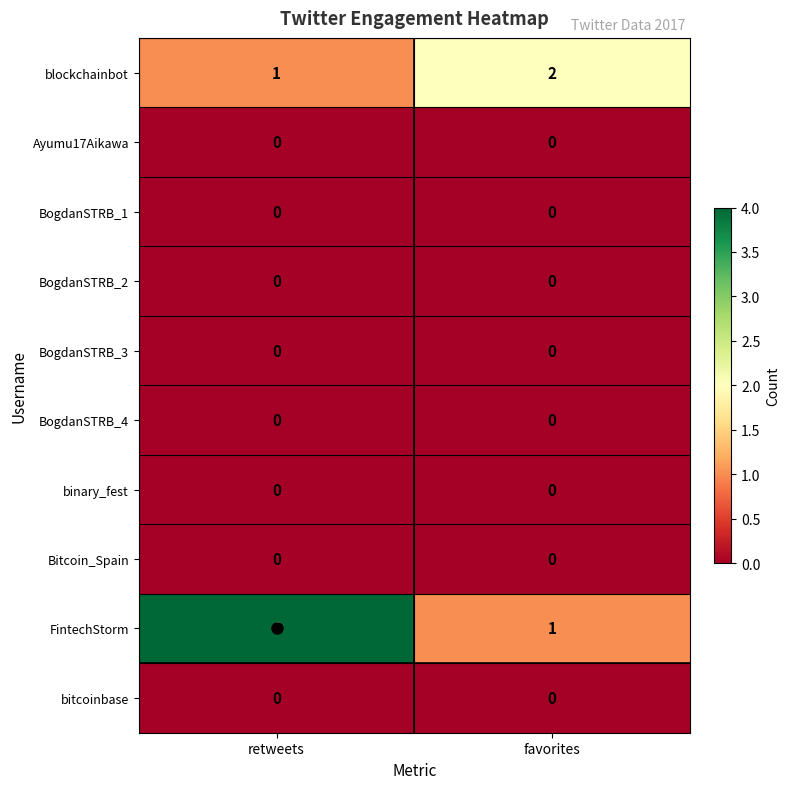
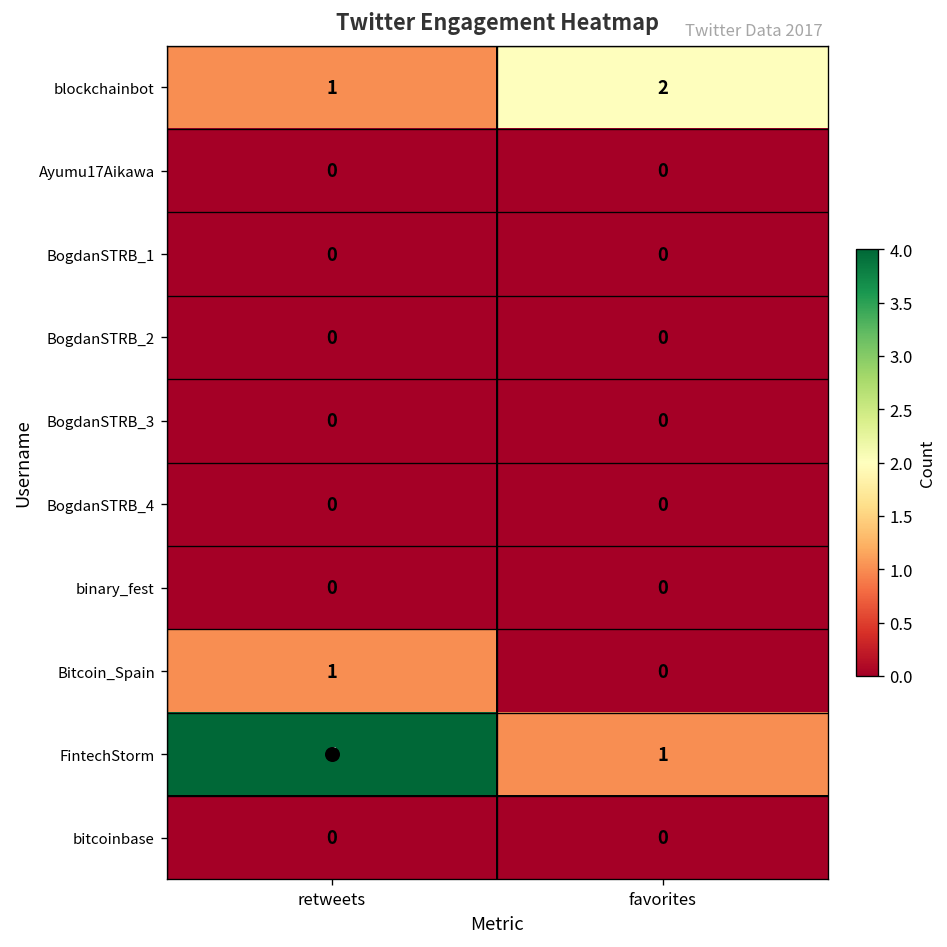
  {
    "blockchainbot": {
      "retweets": 1,
      "favorites": 2
    },
    "Ayumu17Aikawa": {
      "retweets": 0,
      "favorites": 0
    },
    "BogdanSTRB_1": {
      "retweets": 0,
      "favorites": 0
    },
    "BogdanSTRB_2": {
      "retweets": 0,
      "favorites": 0
    },
    "BogdanSTRB_3": {
      "retweets": 0,
      "favorites": 0
    },
    "BogdanSTRB_4": {
      "retweets": 0,
      "favorites": 0
    },
    "binary_fest": {
      "retweets": 0,
      "favorites": 0
    },
    "Bitcoin_Spain": {
-     "retweets": 0,
+     "retweets": 1,
      "favorites": 0
    },
    "FintechStorm": {
      "favorites": 1
    },
    "bitcoinbase": {
      "retweets": 0,
      "favorites": 0
    }
  }
